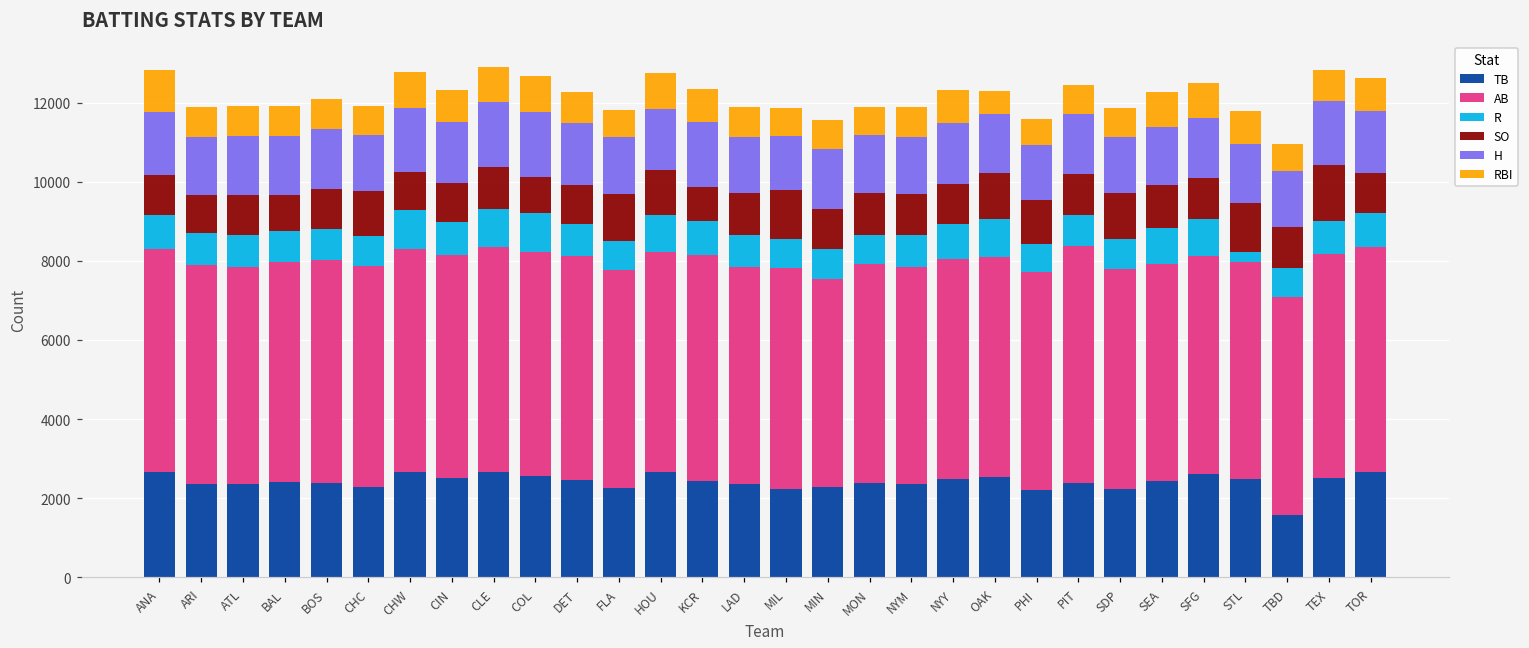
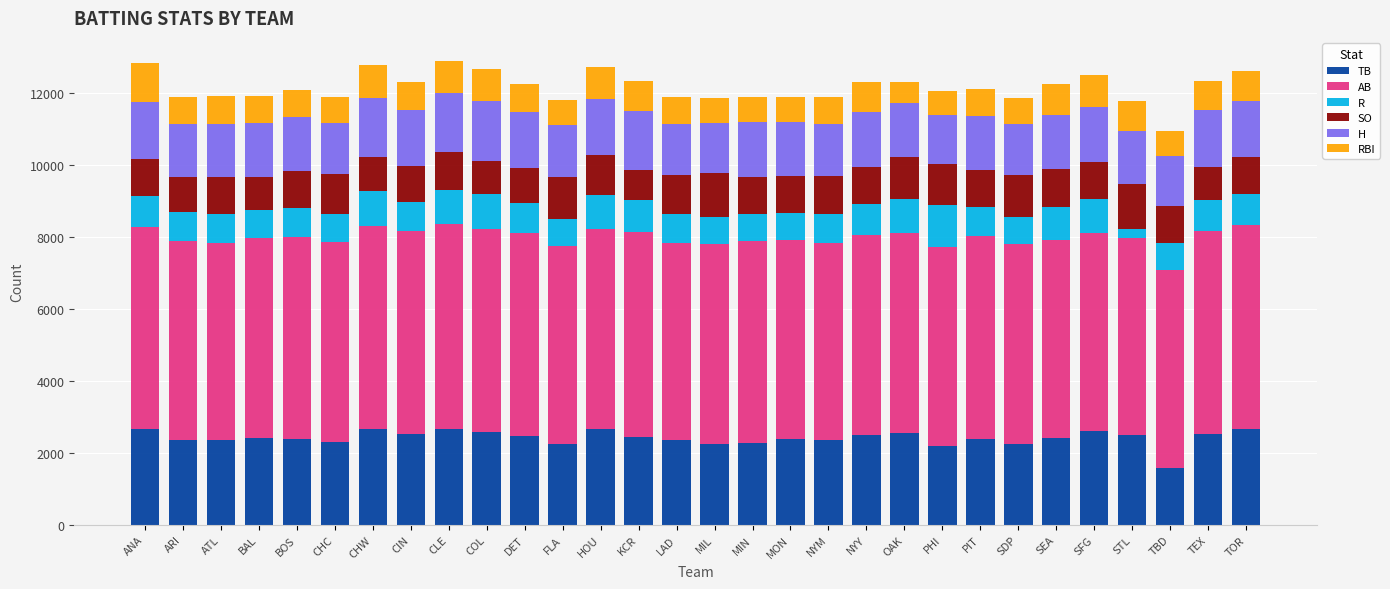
  {
    "TB": {
      "ANA": 2700,
      "ARI": 2400,
      "ATL": 2400,
      "BAL": 2400,
      "BOS": 2400,
      "CHC": 2300,
      "CHW": 2700,
      "CIN": 2500,
      "CLE": 2700,
      "COL": 2600,
      "DET": 2500,
      "FLA": 2300,
      "HOU": 2700,
      "KCR": 2400,
      "LAD": 2400,
      "MIL": 2200,
      "MIN": 2300,
      "MON": 2400,
      "NYM": 2400,
      "NYY": 2500,
      "OAK": 2500,
      "PHI": 2200,
      "PIT": 2400,
      "SDP": 2200,
      "SEA": 2400,
      "SFG": 2600,
      "STL": 2500,
      "TBD": 1600,
      "TEX": 2500,
      "TOR": 2700
    },
    "AB": {
      "ANA": 5600,
      "ARI": 5500,
      "ATL": 5500,
      "BAL": 5500,
      "BOS": 5600,
      "CHC": 5600,
      "CHW": 5600,
      "CIN": 5600,
      "CLE": 5700,
      "COL": 5700,
      "DET": 5600,
      "FLA": 5500,
      "HOU": 5600,
      "KCR": 5700,
      "LAD": 5500,
      "MIL": 5600,
-     "MIN": 5300,
+     "MIN": 5600,
      "MON": 5500,
      "NYM": 5500,
      "NYY": 5600,
      "OAK": 5600,
      "PHI": 5500,
-     "PIT": 6000,
+     "PIT": 5600,
      "SDP": 5600,
      "SEA": 5500,
      "SFG": 5500,
      "STL": 5500,
      "TBD": 5500,
      "TEX": 5600,
      "TOR": 5700
    },
    "R": {
      "ANA": 900,
      "ARI": 800,
      "ATL": 800,
      "BAL": 800,
      "BOS": 800,
      "CHC": 800,
      "CHW": 1000,
      "CIN": 800,
      "CLE": 1000,
      "COL": 1000,
      "DET": 800,
      "FLA": 700,
      "HOU": 900,
      "KCR": 900,
      "LAD": 800,
      "MIL": 700,
      "MIN": 700,
      "MON": 700,
      "NYM": 800,
      "NYY": 900,
      "OAK": 900,
-     "PHI": 700,
+     "PHI": 1200,
      "PIT": 800,
      "SDP": 800,
      "SEA": 900,
      "SFG": 900,
      "STL": 200,
      "TBD": 700,
      "TEX": 800,
      "TOR": 900
    },
    "SO": {
      "ANA": 1000,
      "ARI": 1000,
      "ATL": 1000,
      "BAL": 900,
      "BOS": 1000,
      "CHC": 1100,
      "CHW": 1000,
      "CIN": 1000,
      "CLE": 1100,
      "COL": 900,
      "DET": 1000,
      "FLA": 1200,
      "HOU": 1100,
      "KCR": 800,
      "LAD": 1100,
      "MIL": 1200,
      "MIN": 1000,
      "MON": 1000,
      "NYM": 1000,
      "NYY": 1000,
      "OAK": 1200,
      "PHI": 1100,
      "PIT": 1000,
      "SDP": 1200,
      "SEA": 1100,
      "SFG": 1000,
      "STL": 1300,
      "TBD": 1000,
-     "TEX": 1400,
+     "TEX": 900,
      "TOR": 1000
    },
    "H": {
      "ANA": 1600,
      "ARI": 1500,
      "ATL": 1500,
      "BAL": 1500,
      "BOS": 1500,
      "CHC": 1400,
      "CHW": 1600,
      "CIN": 1500,
      "CLE": 1600,
      "COL": 1700,
      "DET": 1600,
      "FLA": 1400,
      "HOU": 1500,
      "KCR": 1600,
      "LAD": 1400,
      "MIL": 1400,
      "MIN": 1500,
      "MON": 1500,
      "NYM": 1400,
      "NYY": 1500,
      "OAK": 1500,
      "PHI": 1400,
      "PIT": 1500,
      "SDP": 1400,
      "SEA": 1500,
      "SFG": 1500,
      "STL": 1500,
      "TBD": 1400,
      "TEX": 1600,
      "TOR": 1600
    },
    "RBI": {
      "ANA": 1100,
      "ARI": 800,
      "ATL": 800,
      "BAL": 800,
      "BOS": 800,
      "CHC": 700,
      "CHW": 900,
      "CIN": 800,
      "CLE": 900,
      "COL": 900,
      "DET": 800,
      "FLA": 700,
      "HOU": 900,
      "KCR": 800,
      "LAD": 800,
      "MIL": 700,
      "MIN": 700,
      "MON": 700,
      "NYM": 800,
      "NYY": 800,
      "OAK": 600,
      "PHI": 700,
      "PIT": 700,
      "SDP": 700,
      "SEA": 900,
      "SFG": 900,
      "STL": 800,
      "TBD": 700,
      "TEX": 800,
      "TOR": 800
    }
  }
